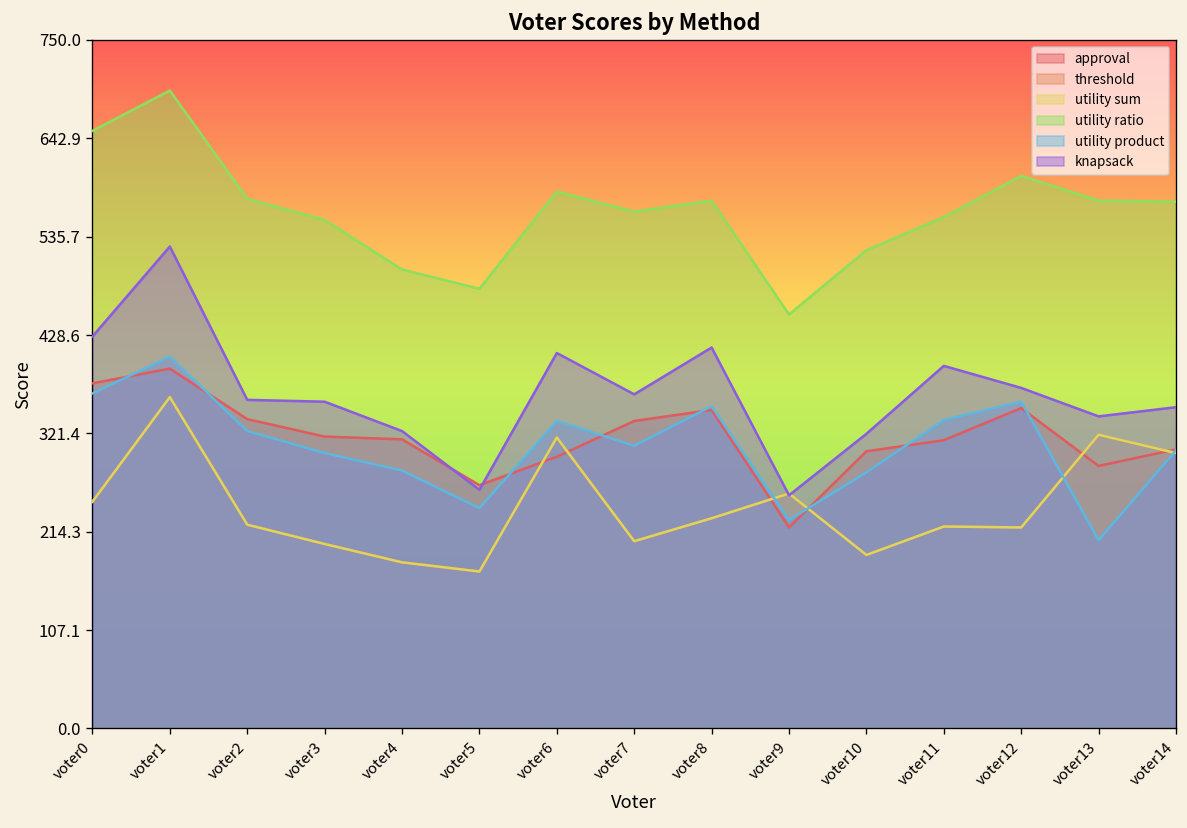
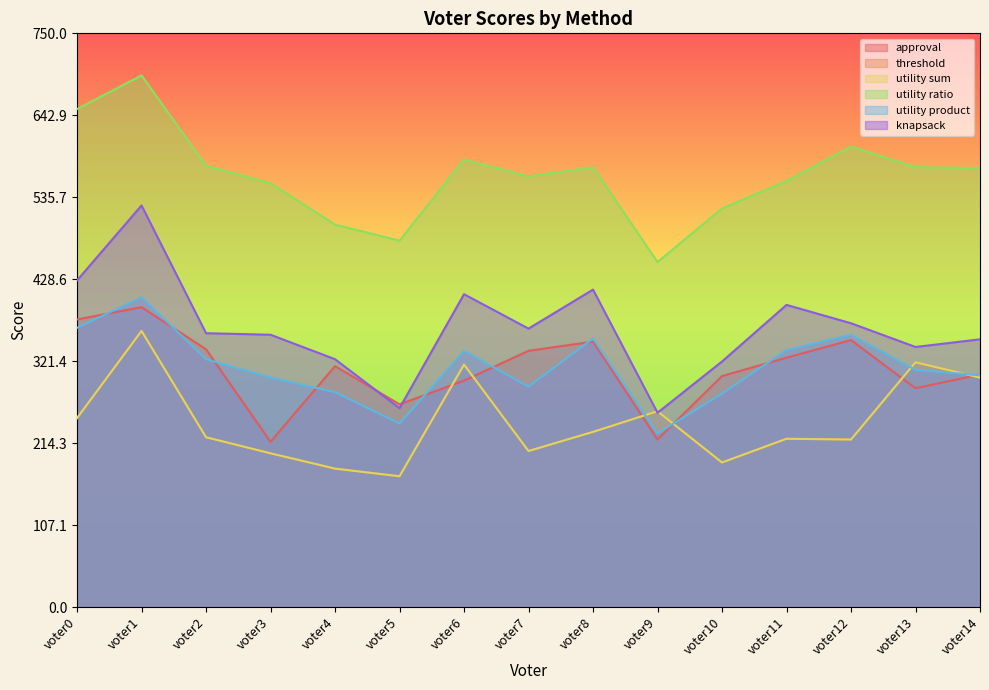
  {
    "approval": {
      "voter0": 380,
      "voter1": 390,
      "voter2": 340,
-     "voter3": 320,
+     "voter3": 220,
      "voter4": 320,
      "voter5": 270,
      "voter6": 300,
      "voter7": 340,
      "voter8": 350,
      "voter9": 220,
      "voter10": 300,
-     "voter11": 310,
+     "voter11": 330,
      "voter12": 350,
      "voter13": 290
    },
    "utility product": {
      "voter0": 370,
      "voter1": 410,
      "voter2": 320,
      "voter3": 300,
      "voter4": 280,
      "voter5": 240,
      "voter6": 340,
-     "voter7": 310,
+     "voter7": 290,
      "voter8": 350,
      "voter9": 230,
      "voter10": 280,
      "voter11": 340,
      "voter12": 360,
-     "voter13": 210
+     "voter13": 310
    },
    "knapsack": {
      "voter0": 430,
      "voter1": 530,
      "voter2": 360,
      "voter3": 360,
      "voter4": 320,
      "voter5": 260,
      "voter6": 410,
      "voter7": 360,
      "voter8": 420,
      "voter10": 320,
      "voter11": 400,
      "voter12": 370,
      "voter13": 340,
      "voter14": 350
    }
  }
